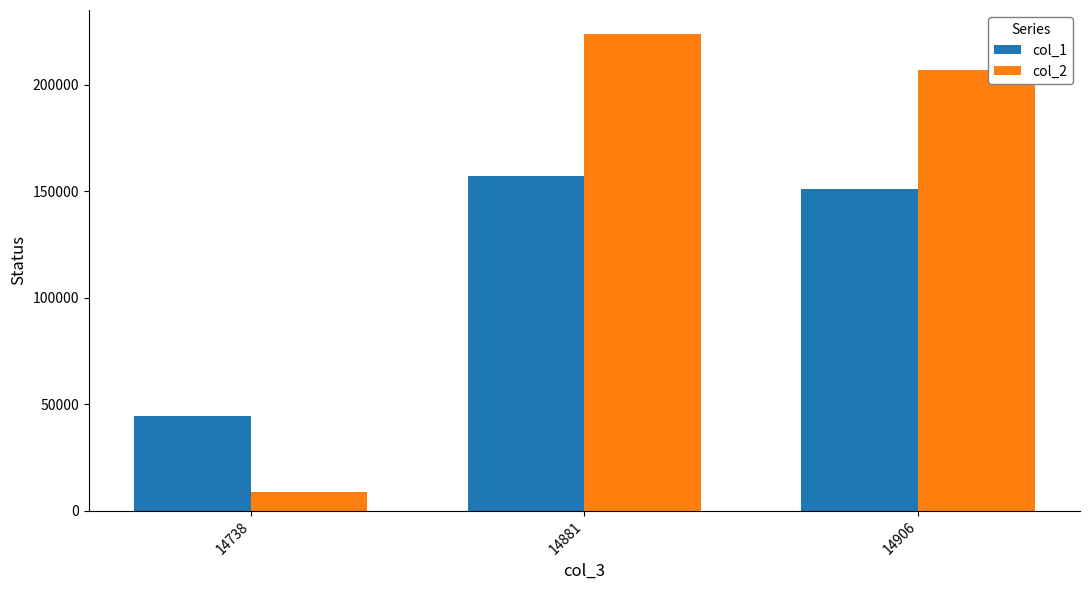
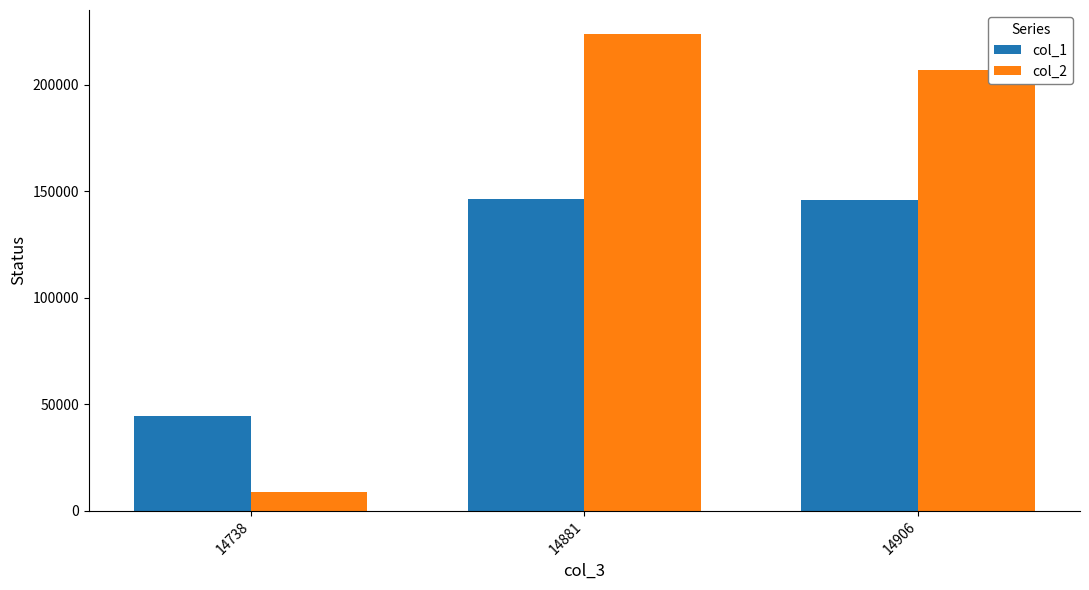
  {
    "col_1": {
      "14738": 44000,
-     "14881": 157000,
-     "14906": 151000
+     "14881": 146000,
+     "14906": 146000
    },
    "col_2": {
      "14738": 9000,
      "14881": 224000,
      "14906": 207000
    }
  }
